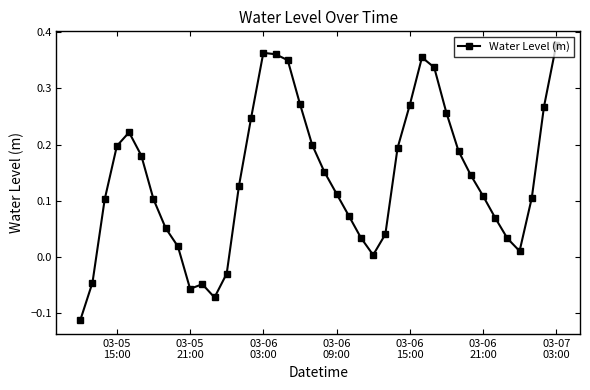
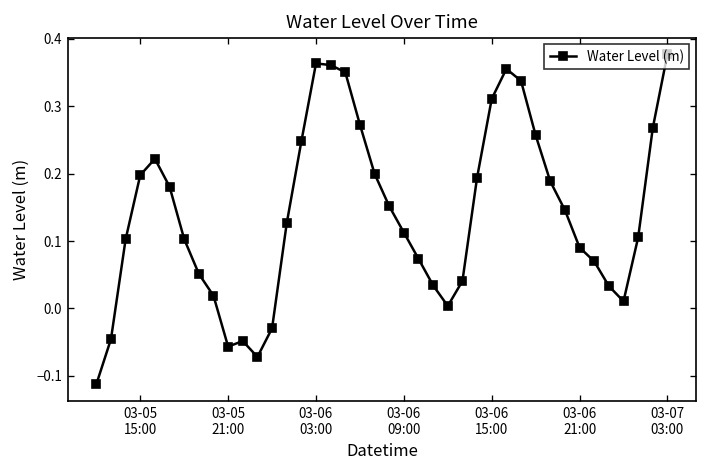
  {
    "03-05 15:00": 0.20,
    "03-05 21:00": -0.06,
    "03-06 03:00": 0.36,
    "03-06 09:00": 0.11,
-   "03-06 15:00": 0.27,
-   "03-06 21:00": 0.11
+   "03-06 15:00": 0.31,
+   "03-06 21:00": 0.09
  }
